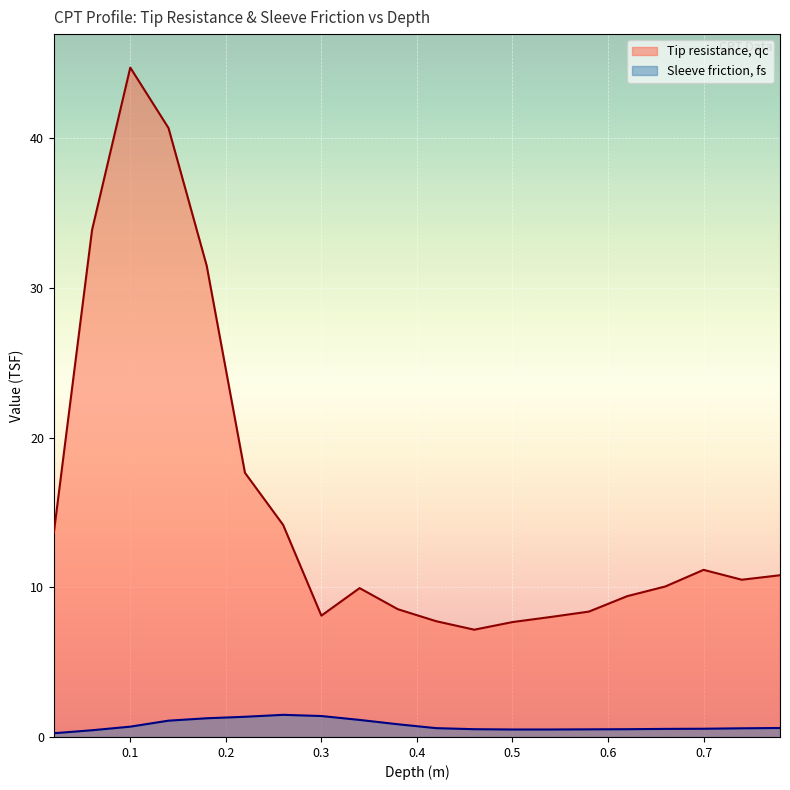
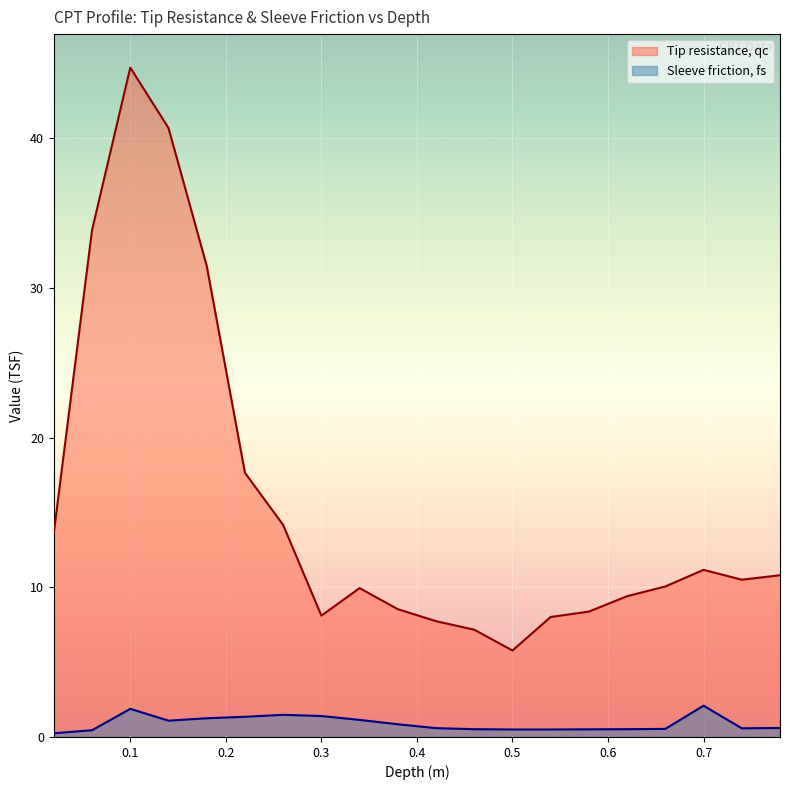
  {
    "Tip resistance, qc": {
      "0.1": 44.7,
      "0.3": 8.1,
-     "0.5": 7.7,
+     "0.5": 5.8,
      "0.7": 11.2
    },
    "Sleeve friction, fs": {
-     "0.1": 0.7,
+     "0.1": 1.9,
      "0.3": 1.4,
      "0.5": 0.5,
-     "0.7": 0.6
+     "0.7": 2.1
    }
  }
